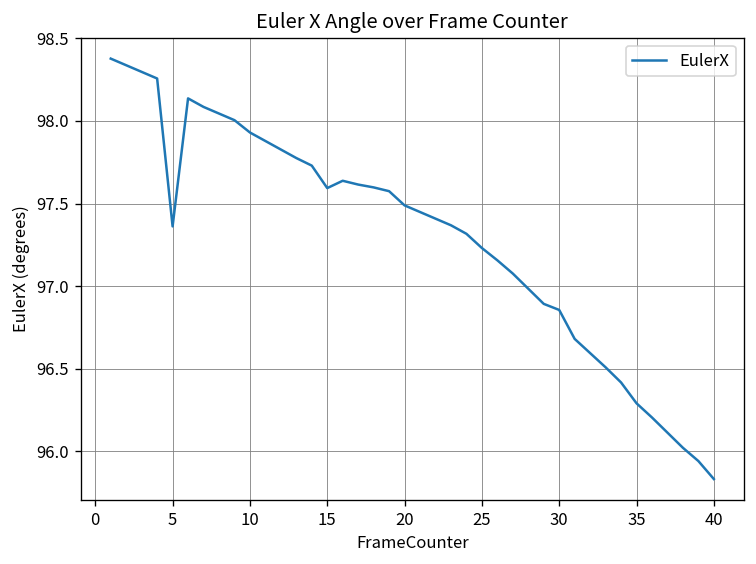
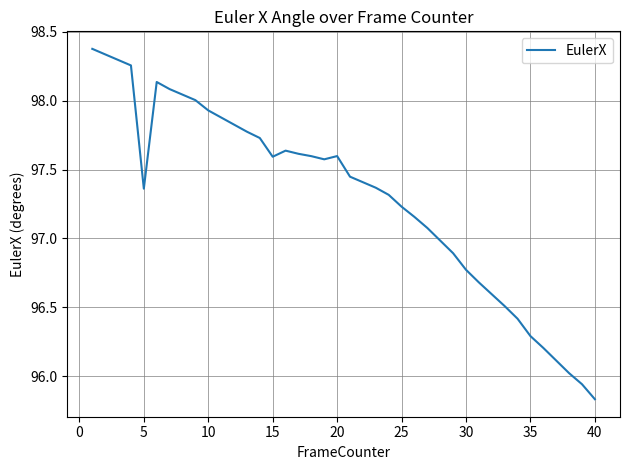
  {
    "5": 97.36,
    "10": 97.93,
    "15": 97.59,
-   "20": 97.49,
+   "20": 97.60,
    "25": 97.23,
-   "30": 96.86,
+   "30": 96.77,
    "35": 96.29,
    "40": 95.83
  }
